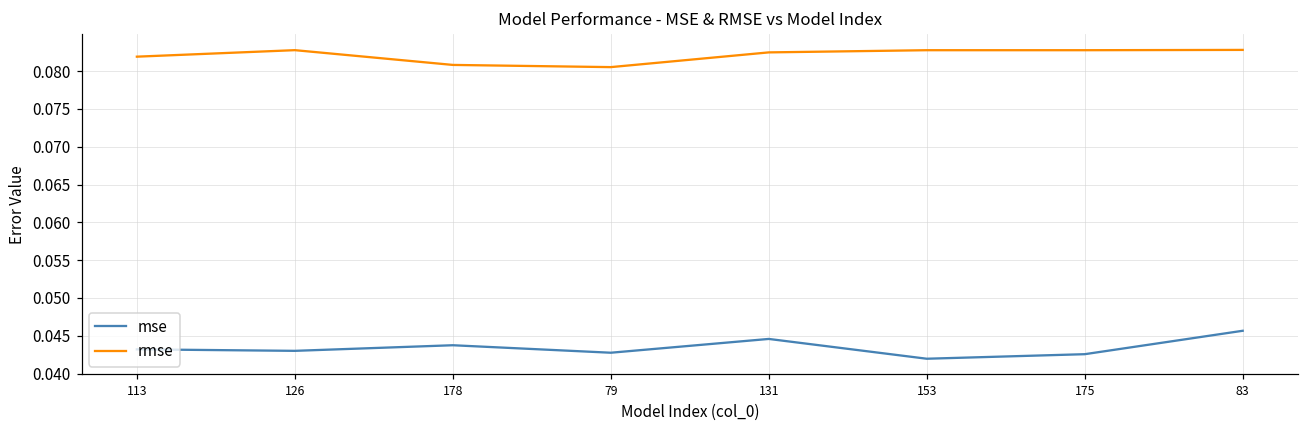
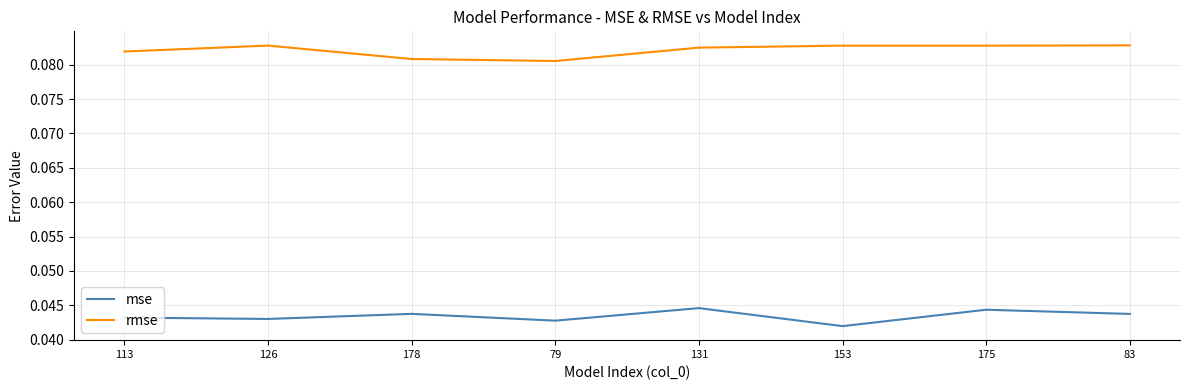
  {
    "mse": {
      "126": 0.043,
      "178": 0.044,
      "79": 0.043,
      "131": 0.045,
      "153": 0.042,
-     "175": 0.043,
-     "83": 0.046
+     "175": 0.044,
+     "83": 0.044
    },
    "rmse": {
      "113": 0.082,
      "126": 0.083,
      "178": 0.081,
      "79": 0.081,
      "131": 0.082,
      "153": 0.083,
      "175": 0.083,
      "83": 0.083
    }
  }
